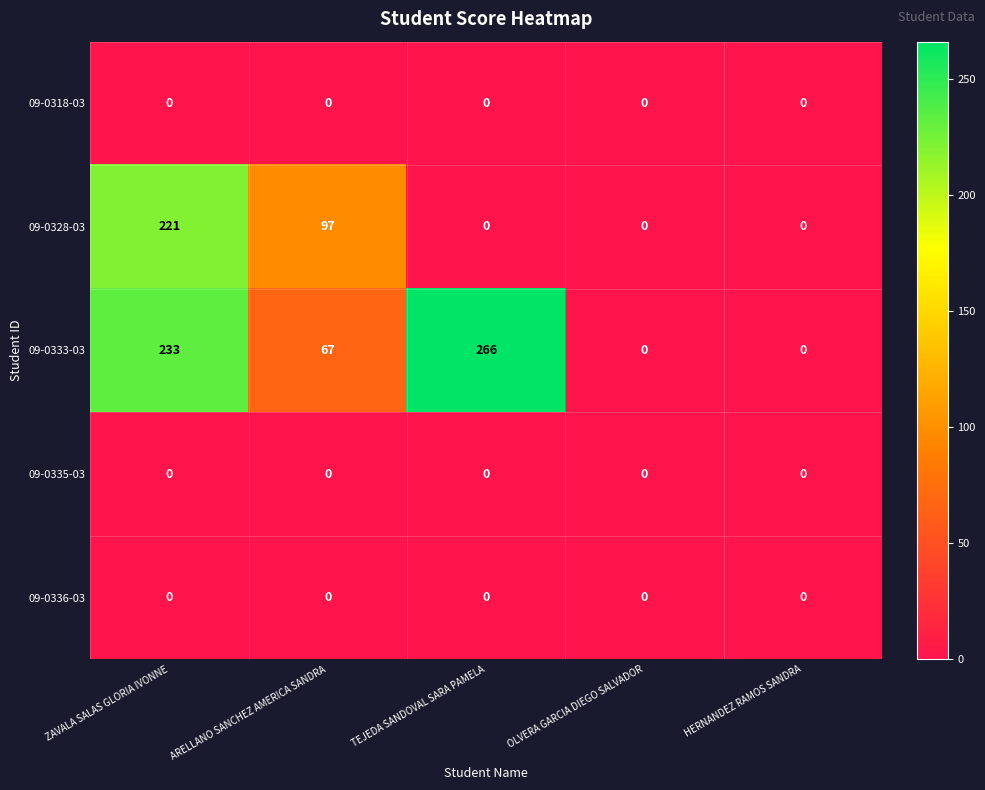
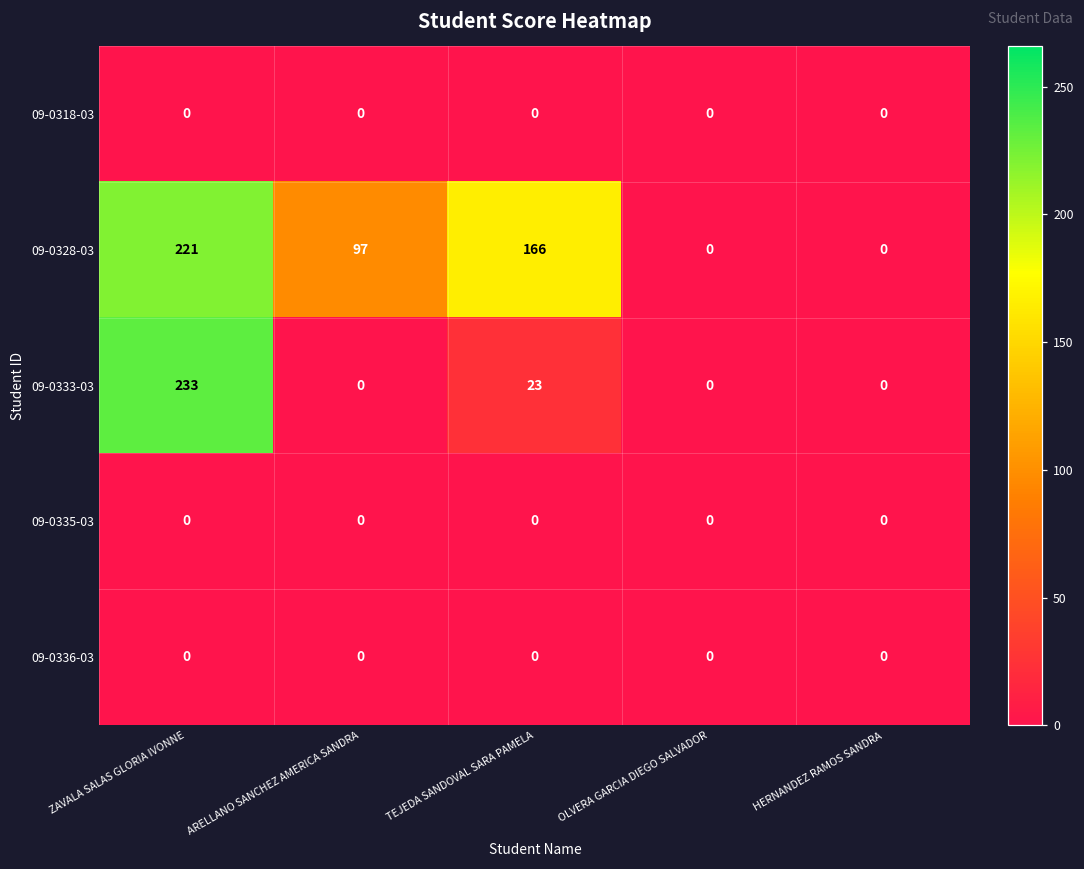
  {
    "09-0318-03": {
      "ZAVALA SALAS GLORIA IVONNE": 0,
      "ARELLANO SANCHEZ AMERICA SANDRA": 0,
      "TEJEDA SANDOVAL SARA PAMELA": 0,
      "OLVERA GARCIA DIEGO SALVADOR": 0,
      "HERNANDEZ RAMOS SANDRA": 0
    },
    "09-0328-03": {
      "ZAVALA SALAS GLORIA IVONNE": 221,
      "ARELLANO SANCHEZ AMERICA SANDRA": 97,
-     "TEJEDA SANDOVAL SARA PAMELA": 0,
+     "TEJEDA SANDOVAL SARA PAMELA": 166,
      "OLVERA GARCIA DIEGO SALVADOR": 0,
      "HERNANDEZ RAMOS SANDRA": 0
    },
    "09-0333-03": {
      "ZAVALA SALAS GLORIA IVONNE": 233,
-     "ARELLANO SANCHEZ AMERICA SANDRA": 67,
-     "TEJEDA SANDOVAL SARA PAMELA": 266,
+     "ARELLANO SANCHEZ AMERICA SANDRA": 0,
+     "TEJEDA SANDOVAL SARA PAMELA": 23,
      "OLVERA GARCIA DIEGO SALVADOR": 0,
      "HERNANDEZ RAMOS SANDRA": 0
    },
    "09-0335-03": {
      "ZAVALA SALAS GLORIA IVONNE": 0,
      "ARELLANO SANCHEZ AMERICA SANDRA": 0,
      "TEJEDA SANDOVAL SARA PAMELA": 0,
      "OLVERA GARCIA DIEGO SALVADOR": 0,
      "HERNANDEZ RAMOS SANDRA": 0
    },
    "09-0336-03": {
      "ZAVALA SALAS GLORIA IVONNE": 0,
      "ARELLANO SANCHEZ AMERICA SANDRA": 0,
      "TEJEDA SANDOVAL SARA PAMELA": 0,
      "OLVERA GARCIA DIEGO SALVADOR": 0,
      "HERNANDEZ RAMOS SANDRA": 0
    }
  }
